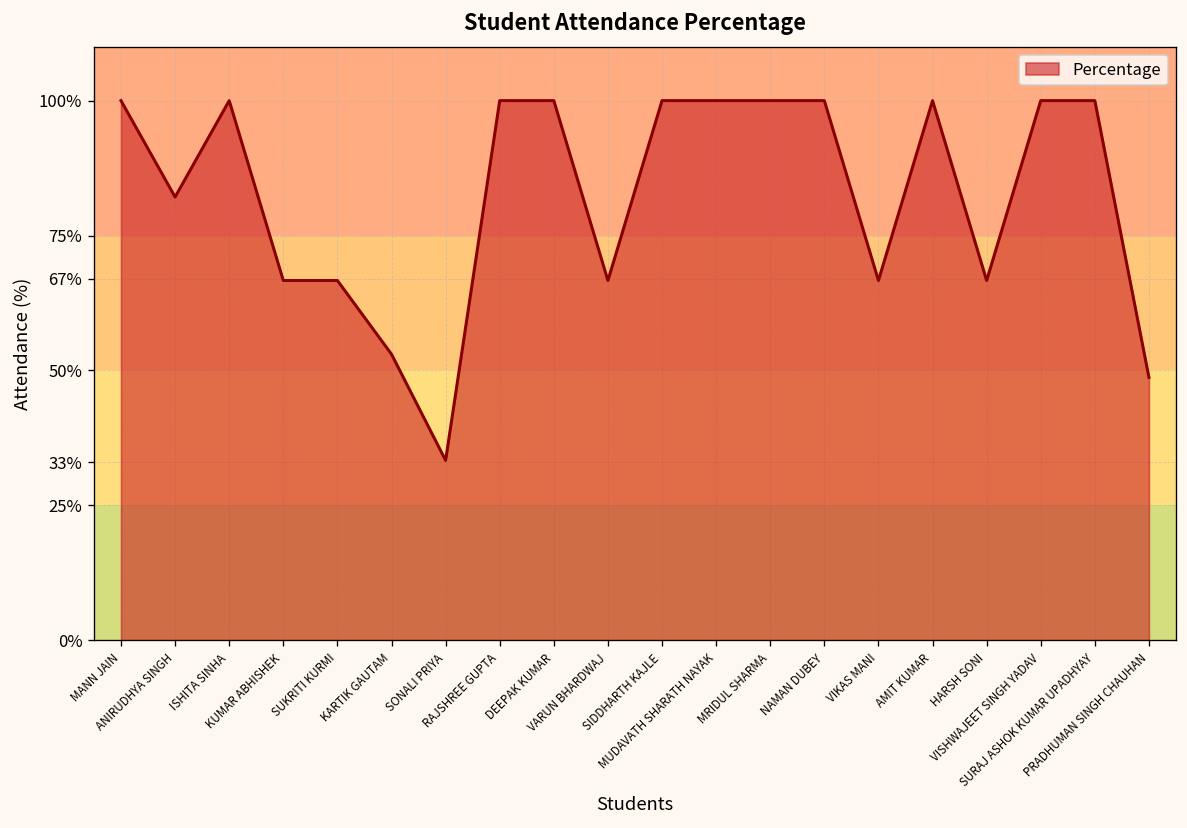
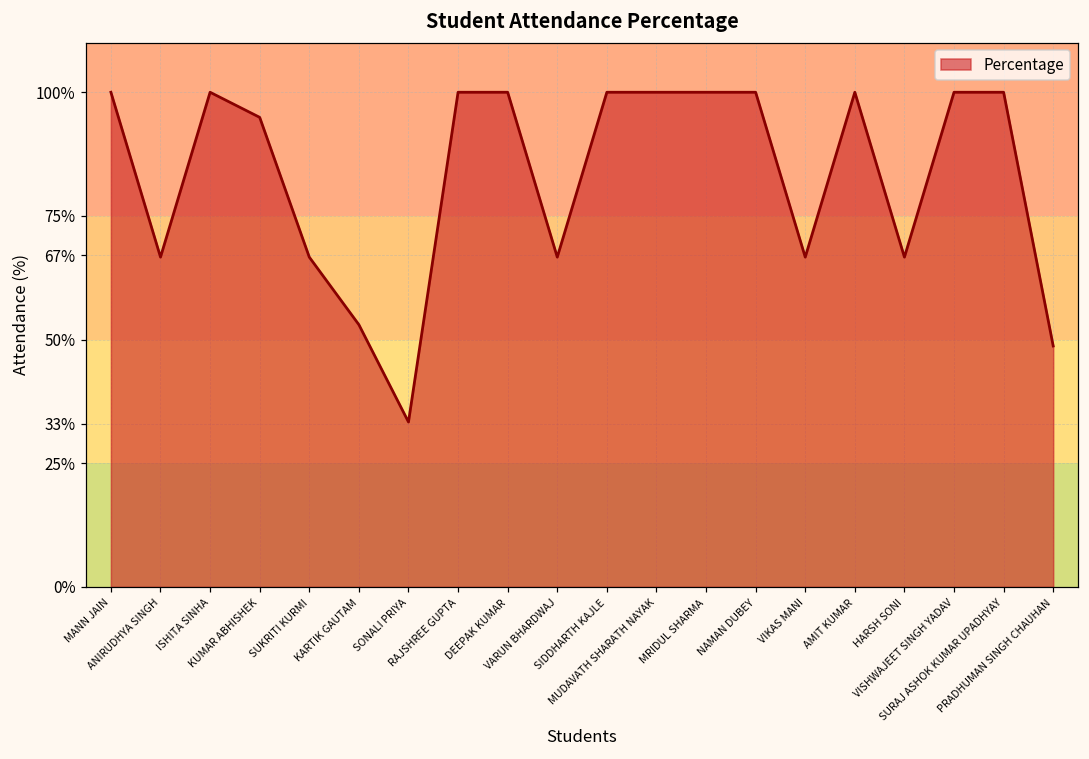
  {
    "MANN JAIN": "100%",
-   "ANIRUDHYA SINGH": "82%",
+   "ANIRUDHYA SINGH": "67%",
    "ISHITA SINHA": "100%",
-   "KUMAR ABHISHEK": "67%",
+   "KUMAR ABHISHEK": "95%",
    "SUKRITI KURMI": "67%",
    "KARTIK GAUTAM": "53%",
    "SONALI PRIYA": "33%",
    "RAJSHREE GUPTA": "100%",
    "DEEPAK KUMAR": "100%",
    "VARUN BHARDWAJ": "67%",
    "SIDDHARTH KAJLE": "100%",
    "MUDAVATH SHARATH NAYAK": "100%",
    "MRIDUL SHARMA": "100%",
    "NAMAN DUBEY": "100%",
    "VIKAS MANI": "67%",
    "AMIT KUMAR": "100%",
    "HARSH SONI": "67%",
    "VISHWAJEET SINGH YADAV": "100%",
    "SURAJ ASHOK KUMAR UPADHYAY": "100%",
    "PRADHUMAN SINGH CHAUHAN": "49%"
  }
